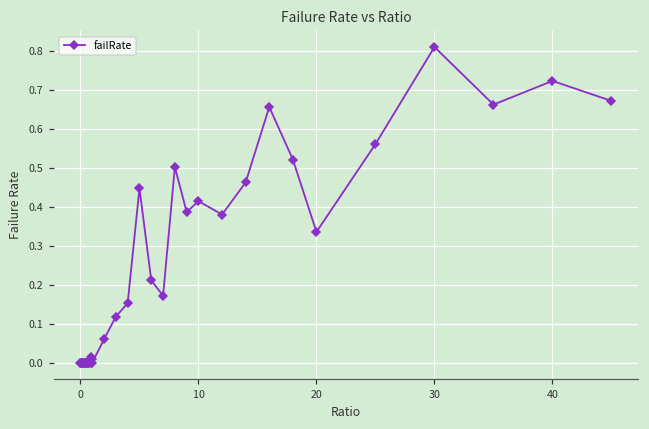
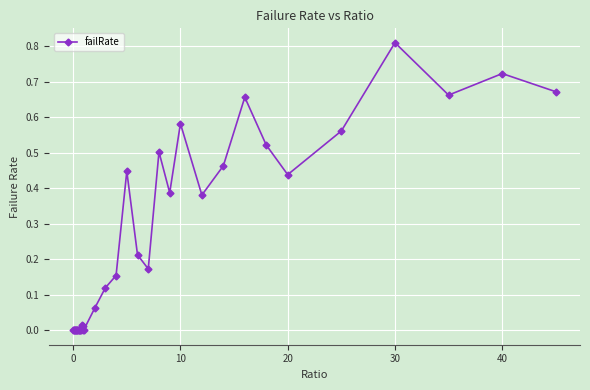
  {
    "0": 0.00,
-   "10": 0.42,
-   "20": 0.34,
+   "10": 0.58,
+   "20": 0.44,
    "30": 0.81,
    "40": 0.72
  }
